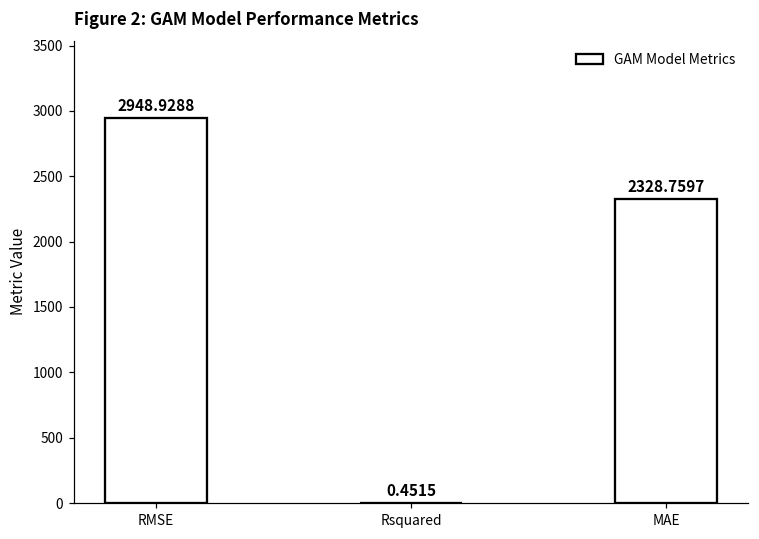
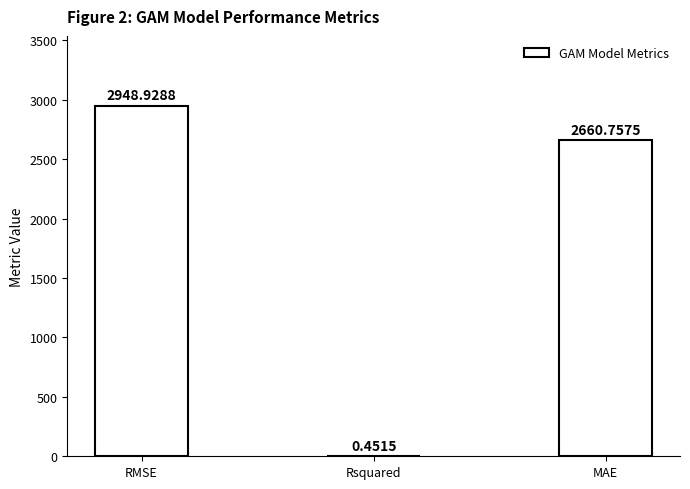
  {
    "RMSE": 2948.9288,
    "Rsquared": 0.4515,
-   "MAE": 2328.7597
+   "MAE": 2660.7575
  }
